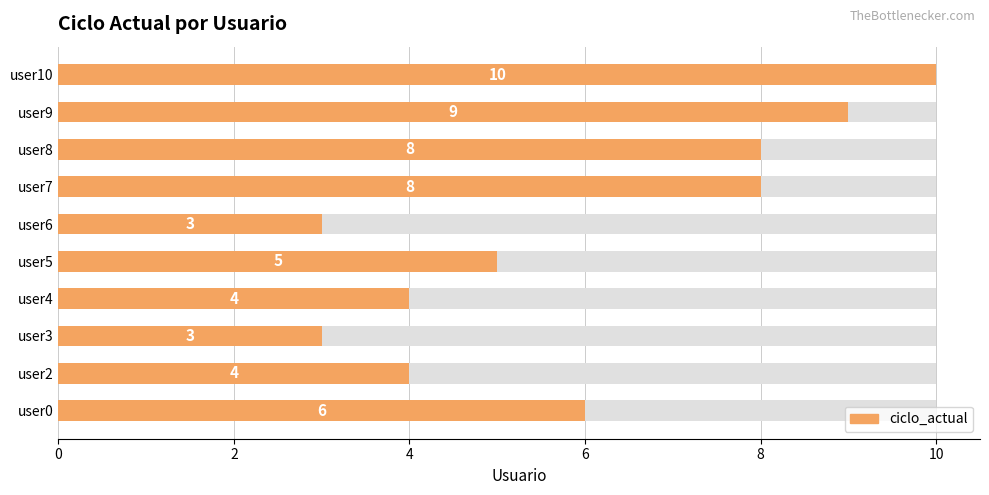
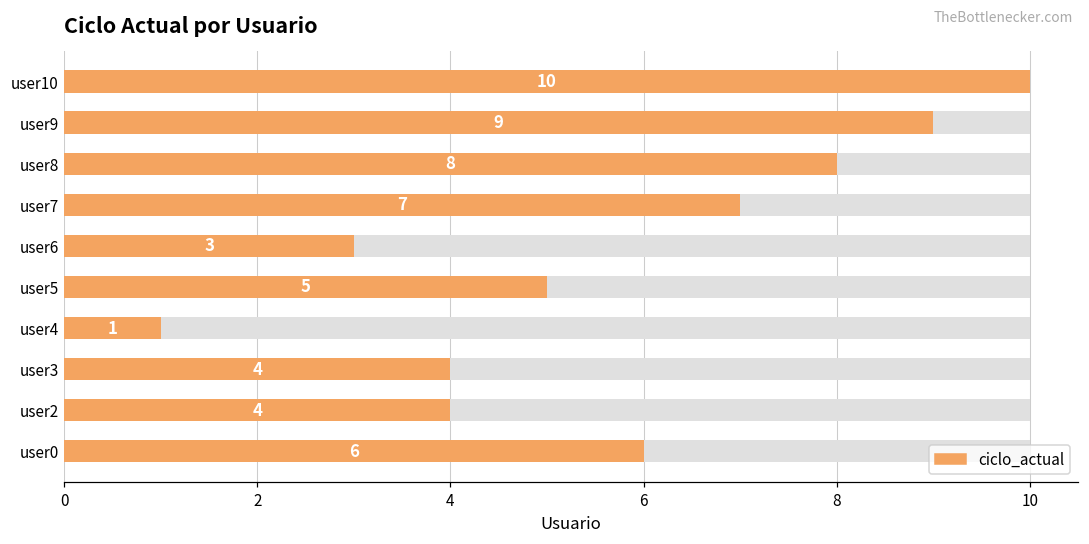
  {
    "ciclo_actual": {
      "user10": 10,
-     "user7": 8,
-     "user4": 4,
-     "user3": 3
+     "user7": 7,
+     "user4": 1,
+     "user3": 4
    }
  }
